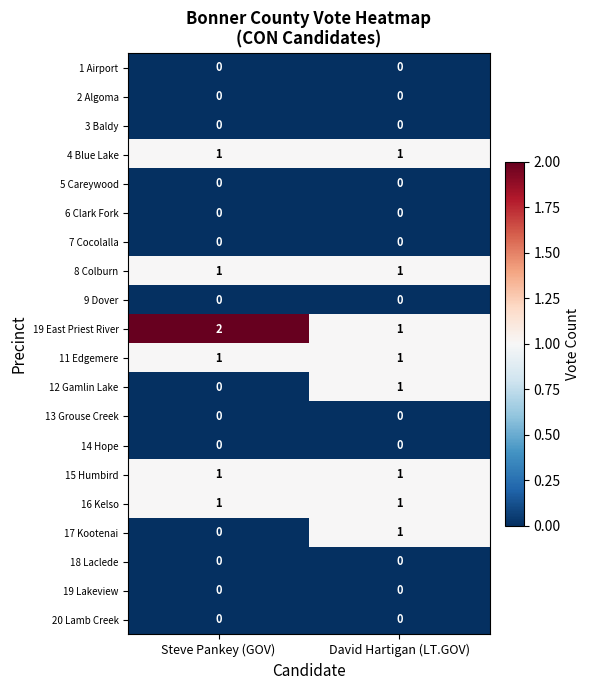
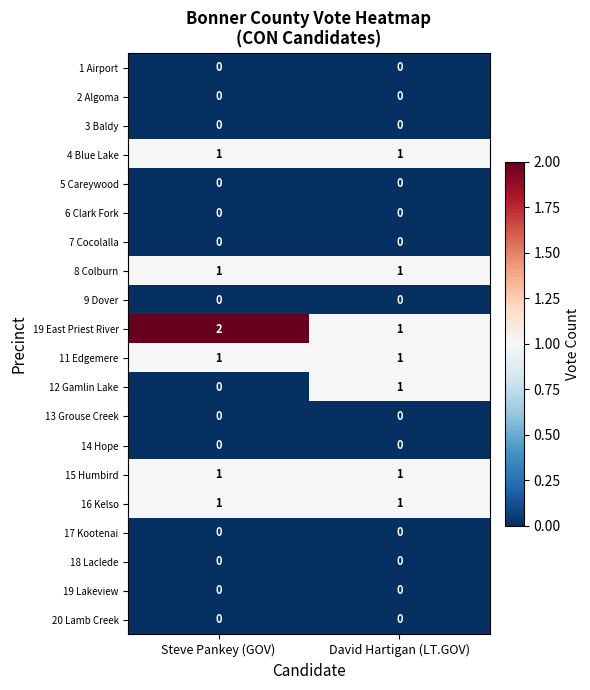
  {
    "1 Airport": {
      "Steve Pankey (GOV)": 0,
      "David Hartigan (LT.GOV)": 0
    },
    "2 Algoma": {
      "Steve Pankey (GOV)": 0,
      "David Hartigan (LT.GOV)": 0
    },
    "3 Baldy": {
      "Steve Pankey (GOV)": 0,
      "David Hartigan (LT.GOV)": 0
    },
    "4 Blue Lake": {
      "Steve Pankey (GOV)": 1,
      "David Hartigan (LT.GOV)": 1
    },
    "5 Careywood": {
      "Steve Pankey (GOV)": 0,
      "David Hartigan (LT.GOV)": 0
    },
    "6 Clark Fork": {
      "Steve Pankey (GOV)": 0,
      "David Hartigan (LT.GOV)": 0
    },
    "7 Cocolalla": {
      "Steve Pankey (GOV)": 0,
      "David Hartigan (LT.GOV)": 0
    },
    "8 Colburn": {
      "Steve Pankey (GOV)": 1,
      "David Hartigan (LT.GOV)": 1
    },
    "9 Dover": {
      "Steve Pankey (GOV)": 0,
      "David Hartigan (LT.GOV)": 0
    },
    "19 East Priest River": {
      "Steve Pankey (GOV)": 2,
      "David Hartigan (LT.GOV)": 1
    },
    "11 Edgemere": {
      "Steve Pankey (GOV)": 1,
      "David Hartigan (LT.GOV)": 1
    },
    "12 Gamlin Lake": {
      "Steve Pankey (GOV)": 0,
      "David Hartigan (LT.GOV)": 1
    },
    "13 Grouse Creek": {
      "Steve Pankey (GOV)": 0,
      "David Hartigan (LT.GOV)": 0
    },
    "14 Hope": {
      "Steve Pankey (GOV)": 0,
      "David Hartigan (LT.GOV)": 0
    },
    "15 Humbird": {
      "Steve Pankey (GOV)": 1,
      "David Hartigan (LT.GOV)": 1
    },
    "16 Kelso": {
      "Steve Pankey (GOV)": 1,
      "David Hartigan (LT.GOV)": 1
    },
    "17 Kootenai": {
      "Steve Pankey (GOV)": 0,
-     "David Hartigan (LT.GOV)": 1
+     "David Hartigan (LT.GOV)": 0
    },
    "18 Laclede": {
      "Steve Pankey (GOV)": 0,
      "David Hartigan (LT.GOV)": 0
    },
    "19 Lakeview": {
      "Steve Pankey (GOV)": 0,
      "David Hartigan (LT.GOV)": 0
    },
    "20 Lamb Creek": {
      "Steve Pankey (GOV)": 0,
      "David Hartigan (LT.GOV)": 0
    }
  }
